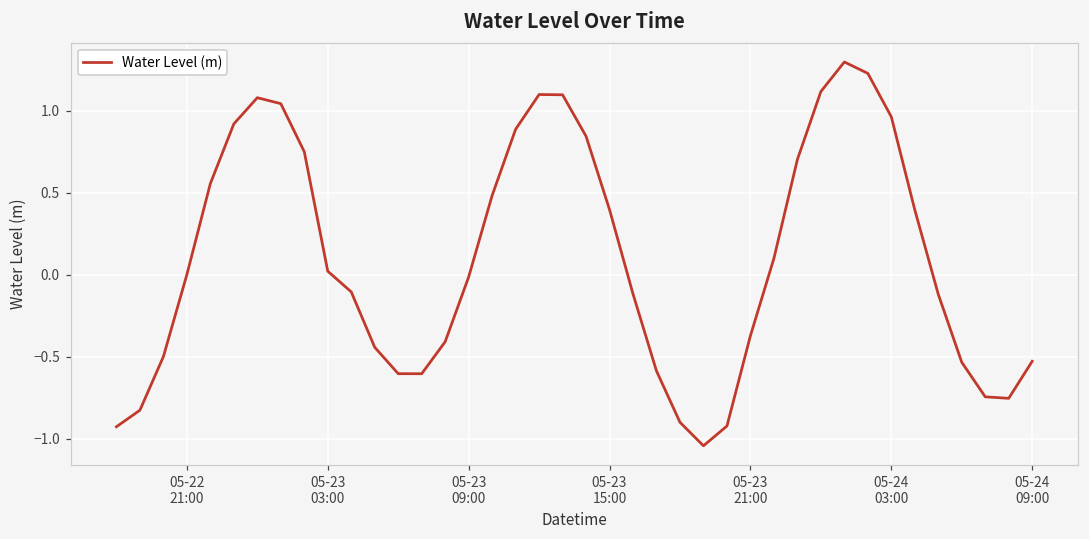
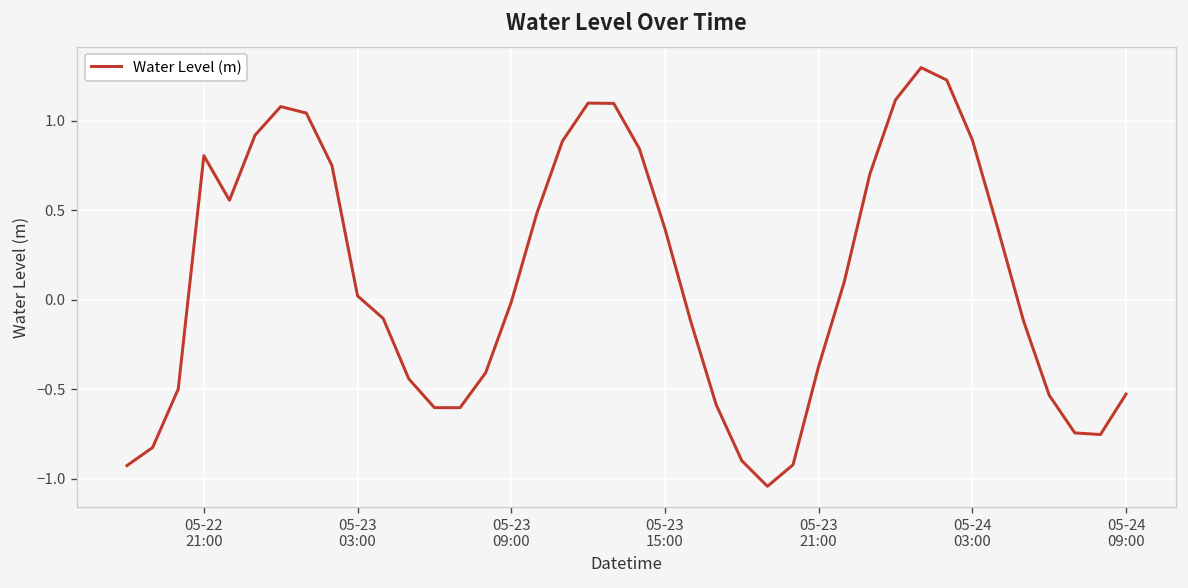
  {
-   "05-22 21:00": 0.00,
+   "05-22 21:00": 0.81,
    "05-23 03:00": 0.02,
    "05-23 09:00": -0.01,
    "05-23 15:00": 0.40,
    "05-23 21:00": -0.37,
-   "05-24 03:00": 0.96,
+   "05-24 03:00": 0.89,
    "05-24 09:00": -0.53
  }
